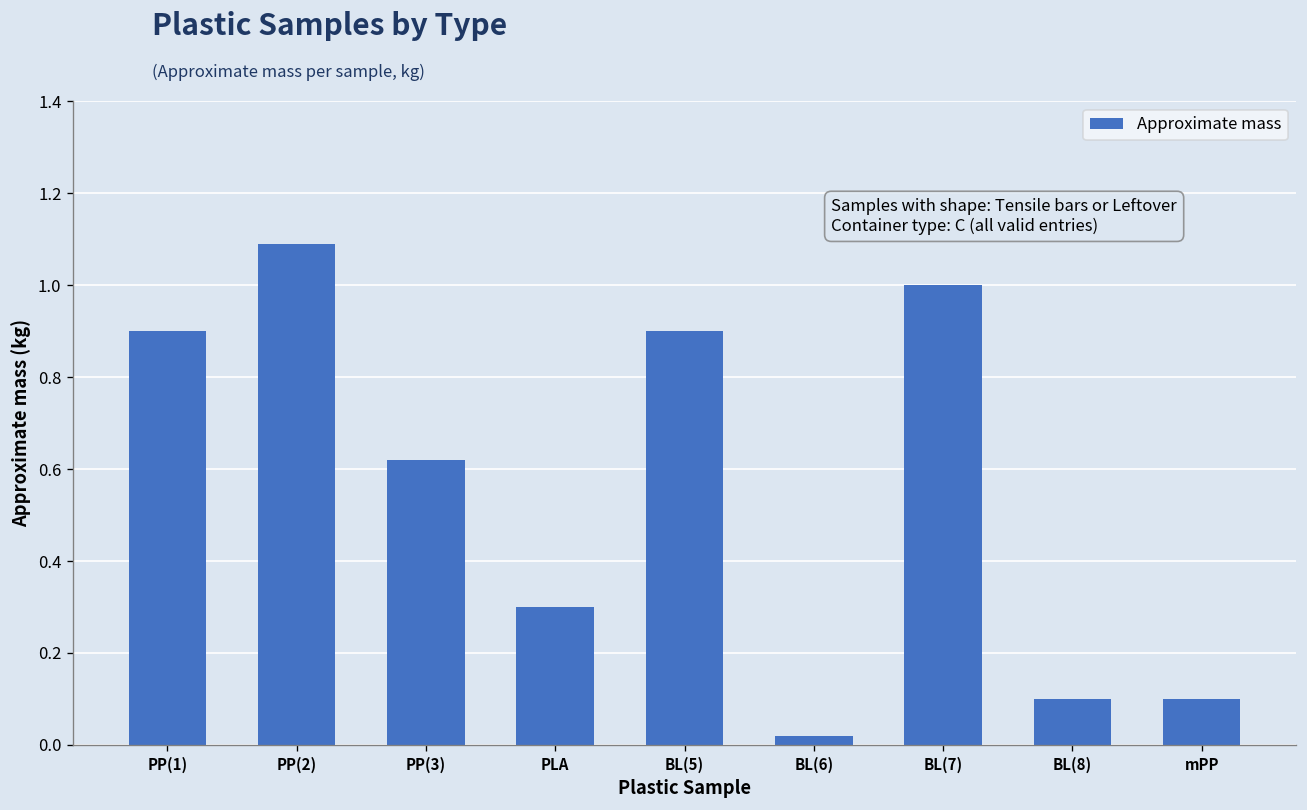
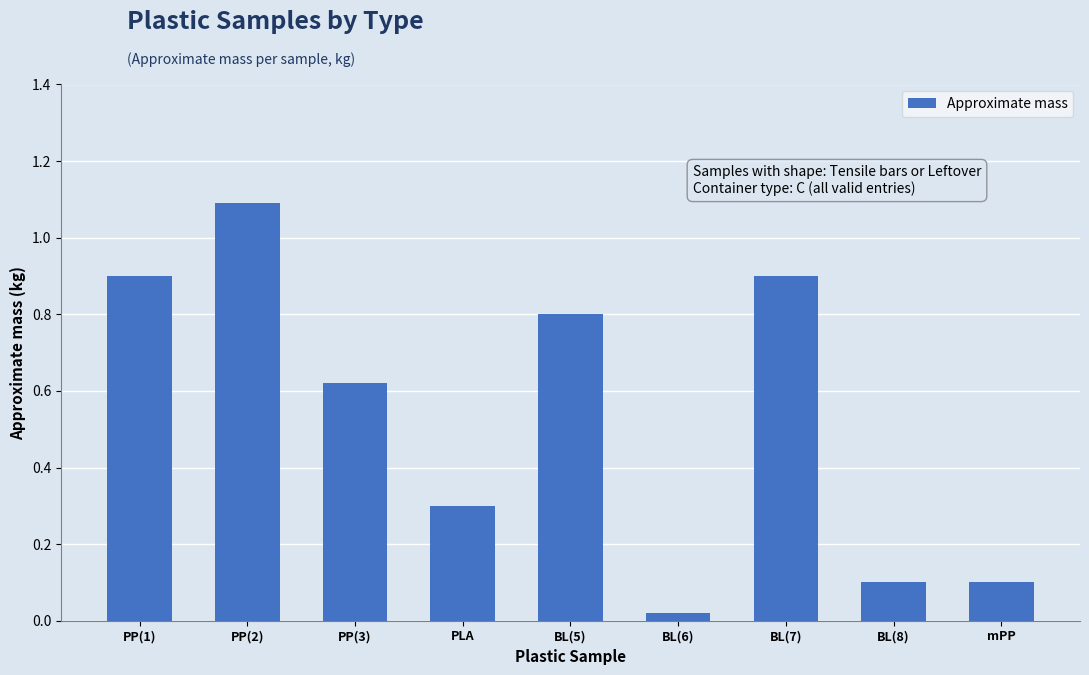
  {
    "PP(1)": 0.9,
    "PP(2)": 1.09,
    "PP(3)": 0.62,
    "PLA": 0.3,
-   "BL(5)": 0.9,
+   "BL(5)": 0.8,
    "BL(6)": 0.02,
-   "BL(7)": 1.0,
+   "BL(7)": 0.9,
    "BL(8)": 0.1,
    "mPP": 0.1
  }
